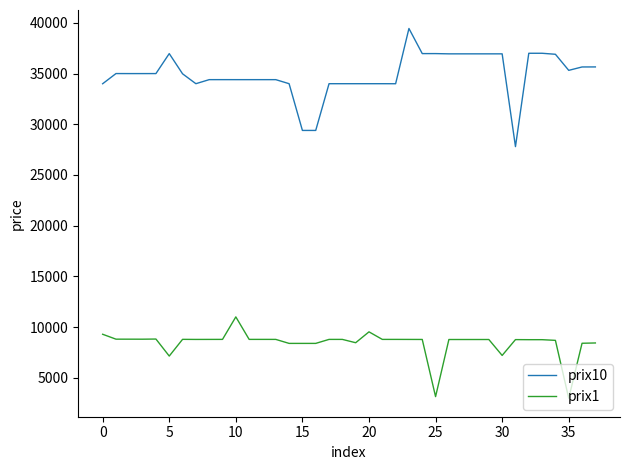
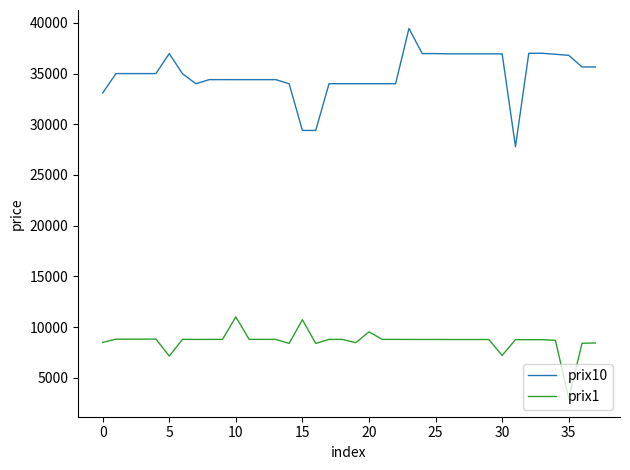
  {
    "prix10": {
-     "0": 34000,
+     "0": 33100,
      "5": 37000,
      "10": 34400,
      "15": 29400,
      "20": 34000,
      "25": 37000,
      "30": 36900,
-     "35": 35300
+     "35": 36800
    },
    "prix1": {
-     "0": 9300,
+     "0": 8500,
      "5": 7200,
      "10": 11000,
-     "15": 8400,
+     "15": 10700,
      "20": 9500,
-     "25": 3200,
+     "25": 8800,
      "30": 7200
    }
  }
